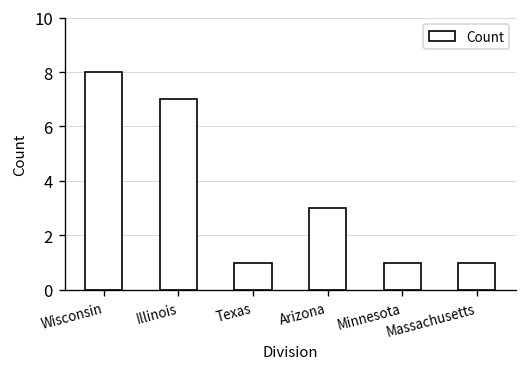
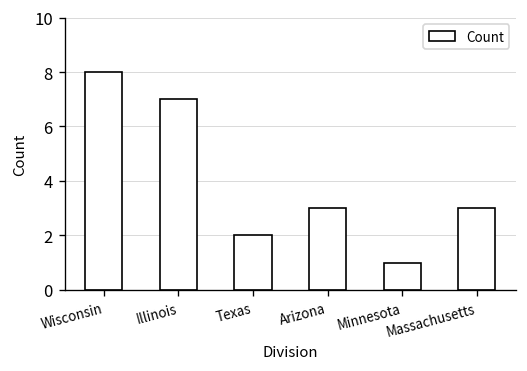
  {
    "Wisconsin": 8,
    "Illinois": 7,
-   "Texas": 1,
+   "Texas": 2,
    "Arizona": 3,
    "Minnesota": 1,
-   "Massachusetts": 1
+   "Massachusetts": 3
  }
